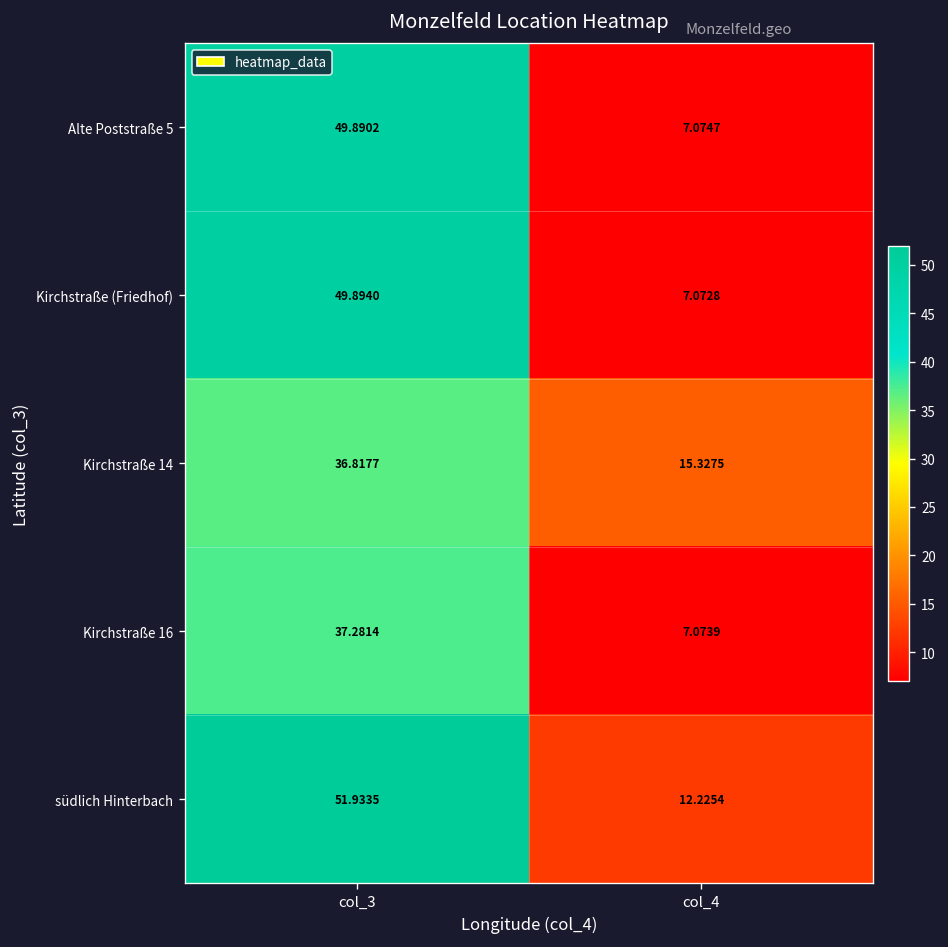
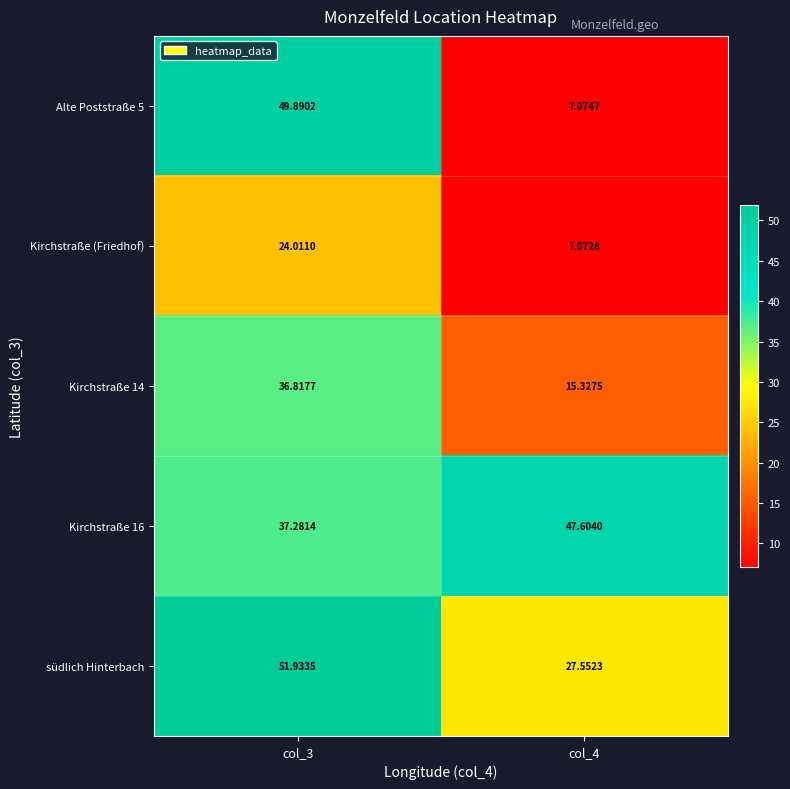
  {
    "Alte Poststraße 5": {
      "col_3": 49.8902,
      "col_4": 7.0747
    },
    "Kirchstraße (Friedhof)": {
-     "col_3": 49.8940,
+     "col_3": 24.0110,
      "col_4": 7.0728
    },
    "Kirchstraße 14": {
      "col_3": 36.8177,
      "col_4": 15.3275
    },
    "Kirchstraße 16": {
      "col_3": 37.2814,
-     "col_4": 7.0739
+     "col_4": 47.6040
    },
    "südlich Hinterbach": {
      "col_3": 51.9335,
-     "col_4": 12.2254
+     "col_4": 27.5523
    }
  }
